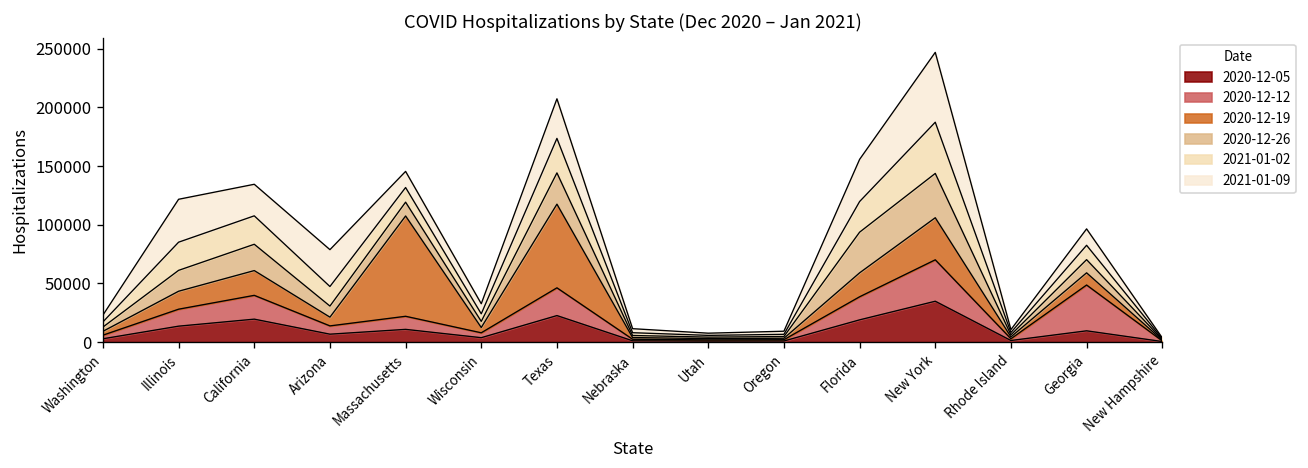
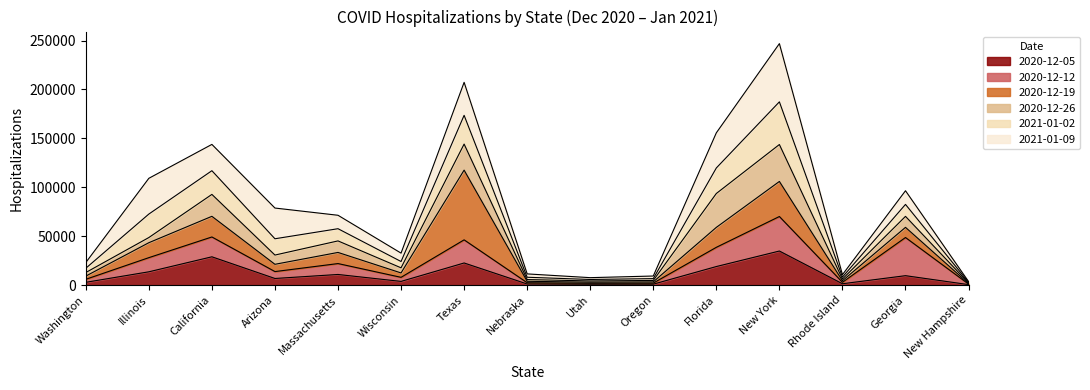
  {
    "2020-12-05": {
      "Washington": 0,
      "Illinois": 10000,
-     "California": 20000,
+     "California": 30000,
      "Arizona": 10000,
      "Massachusetts": 10000,
      "Wisconsin": 0,
      "Texas": 20000,
      "Florida": 20000,
      "New York": 30000,
      "Georgia": 10000
    },
    "2020-12-12": {
      "Washington": 0,
      "Illinois": 10000,
      "California": 20000,
      "Arizona": 10000,
      "Massachusetts": 10000,
      "Wisconsin": 0,
      "Texas": 20000,
      "Florida": 20000,
      "New York": 40000,
      "Georgia": 40000
    },
    "2020-12-19": {
      "Washington": 0,
      "Illinois": 20000,
      "California": 20000,
      "Arizona": 10000,
-     "Massachusetts": 90000,
+     "Massachusetts": 10000,
      "Wisconsin": 0,
      "Texas": 70000,
      "Florida": 20000,
      "New York": 40000,
      "Georgia": 10000
    },
    "2020-12-26": {
      "Washington": 0,
-     "Illinois": 20000,
+     "Illinois": 10000,
      "California": 20000,
      "Arizona": 10000,
      "Massachusetts": 10000,
      "Wisconsin": 10000,
      "Texas": 30000,
      "Florida": 30000,
      "New York": 40000,
      "Georgia": 10000
    }
  }
